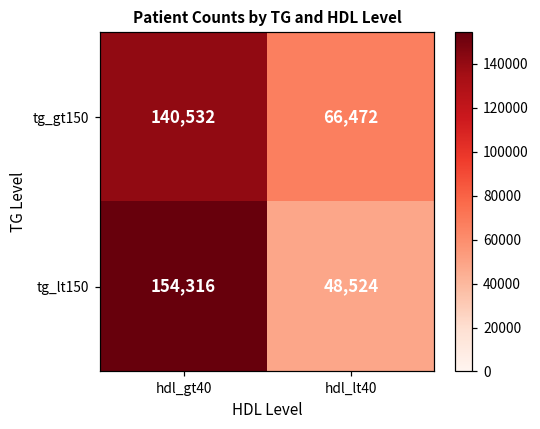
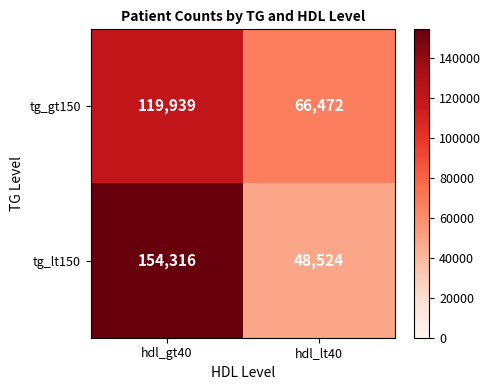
  {
    "tg_gt150": {
-     "hdl_gt40": "140,532",
+     "hdl_gt40": "119,939",
      "hdl_lt40": "66,472"
    },
    "tg_lt150": {
      "hdl_gt40": "154,316",
      "hdl_lt40": "48,524"
    }
  }
